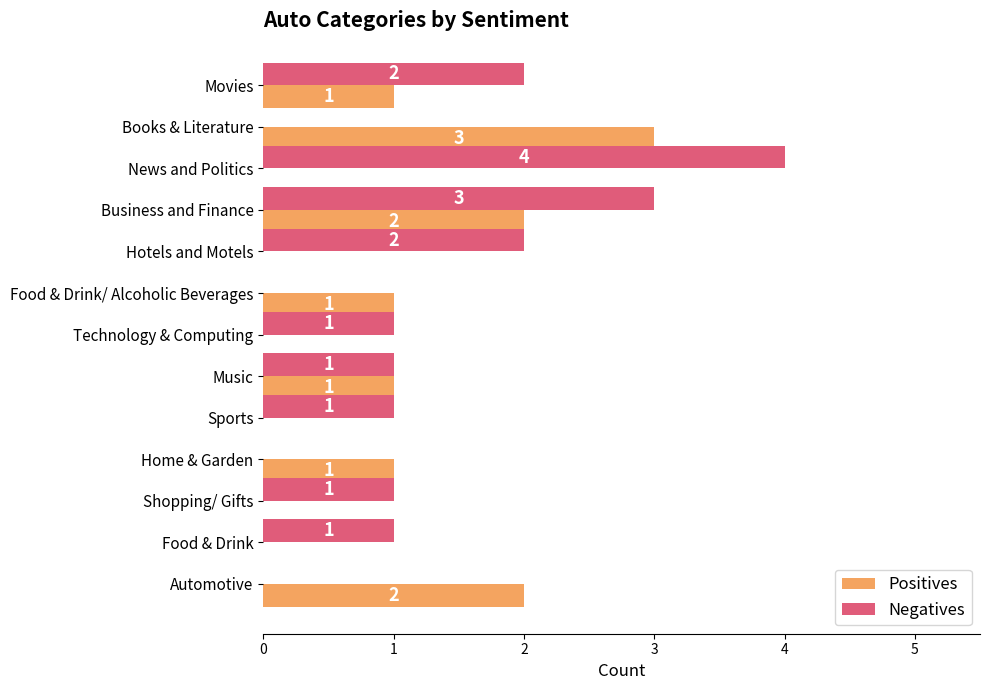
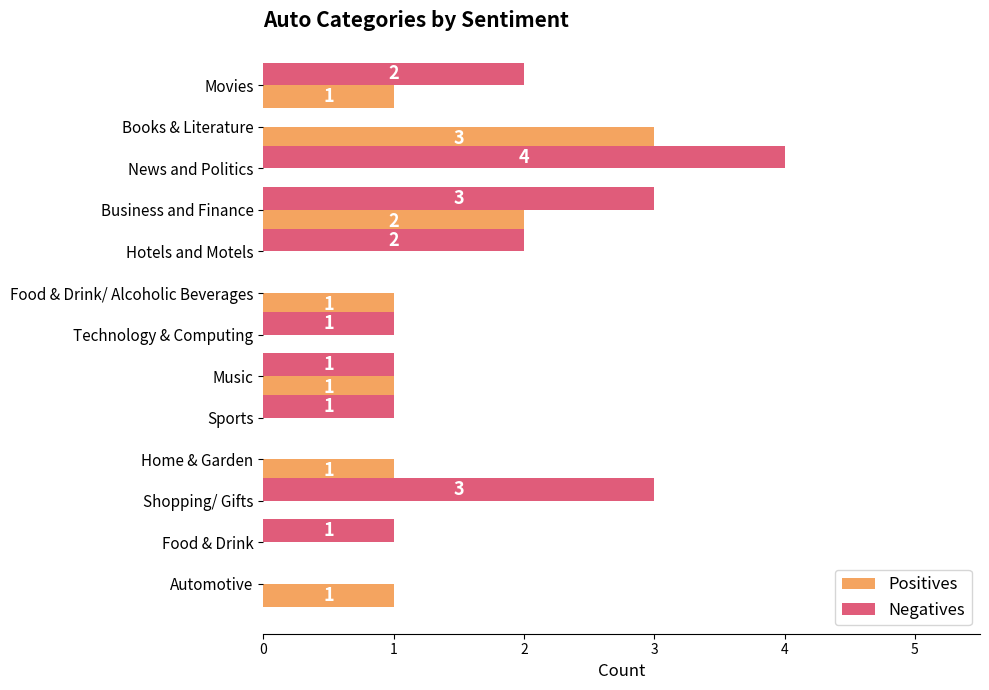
  {
    "Positives": {
      "Movies": 1,
      "Books & Literature": 3,
      "Business and Finance": 2,
      "Food & Drink/ Alcoholic Beverages": 1,
      "Music": 1,
      "Home & Garden": 1,
-     "Automotive": 2
+     "Automotive": 1
    },
    "Negatives": {
      "Movies": 2,
      "News and Politics": 4,
      "Business and Finance": 3,
      "Hotels and Motels": 2,
      "Technology & Computing": 1,
      "Music": 1,
      "Sports": 1,
-     "Shopping/ Gifts": 1,
+     "Shopping/ Gifts": 3,
      "Food & Drink": 1
    }
  }
